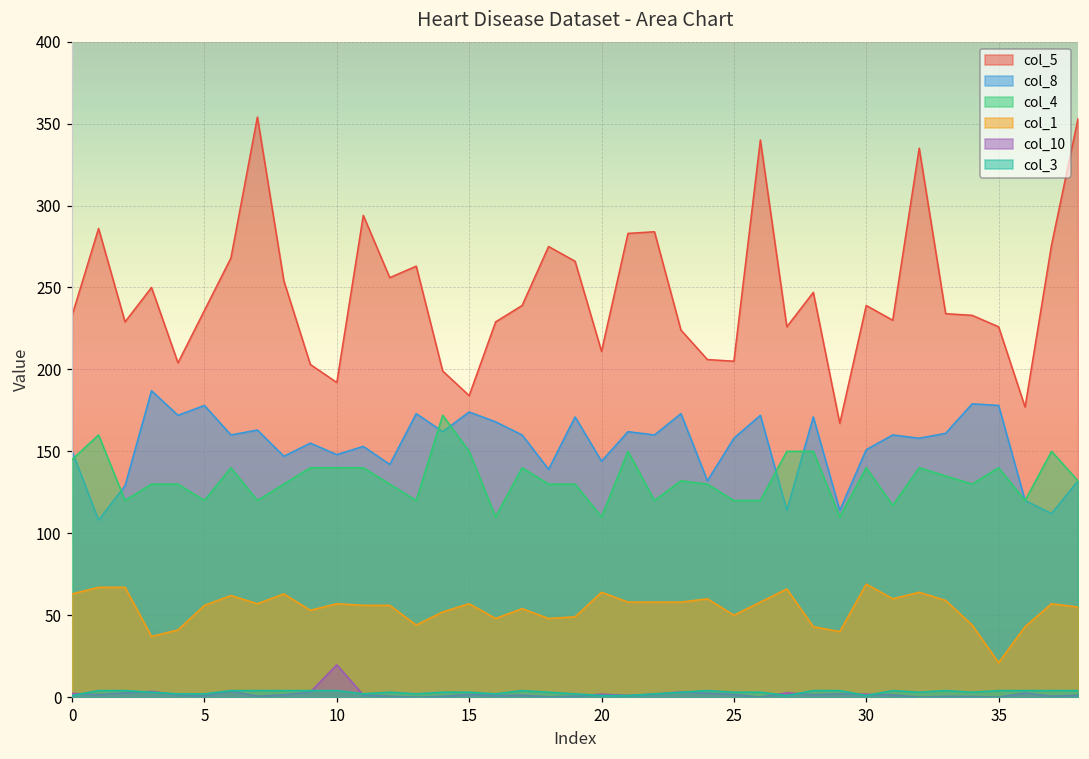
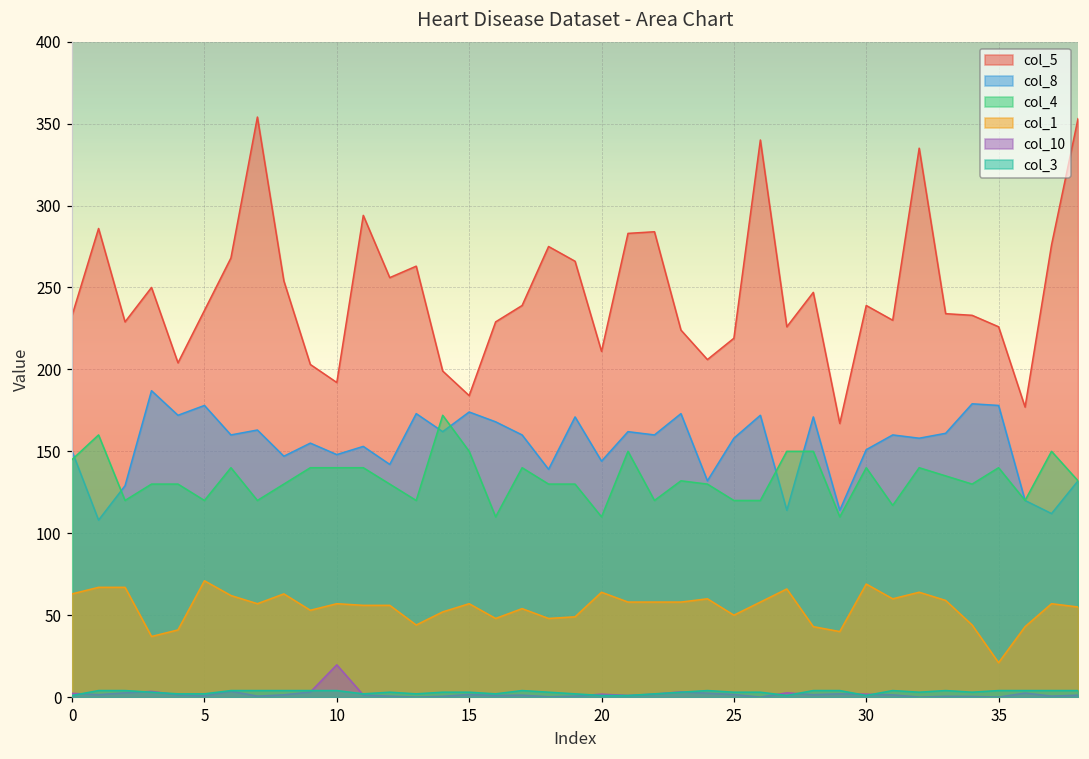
  {
    "col_5": {
      "0": 233,
      "5": 236,
      "10": 192,
      "15": 184,
      "20": 211,
-     "25": 205,
+     "25": 219,
      "30": 239,
      "35": 226
    },
    "col_1": {
      "0": 63,
-     "5": 56,
+     "5": 71,
      "10": 57,
      "15": 57,
      "20": 64,
      "25": 50,
      "30": 69,
      "35": 21
    },
    "col_10": {
      "10": 20,
      "35": 0
    }
  }
